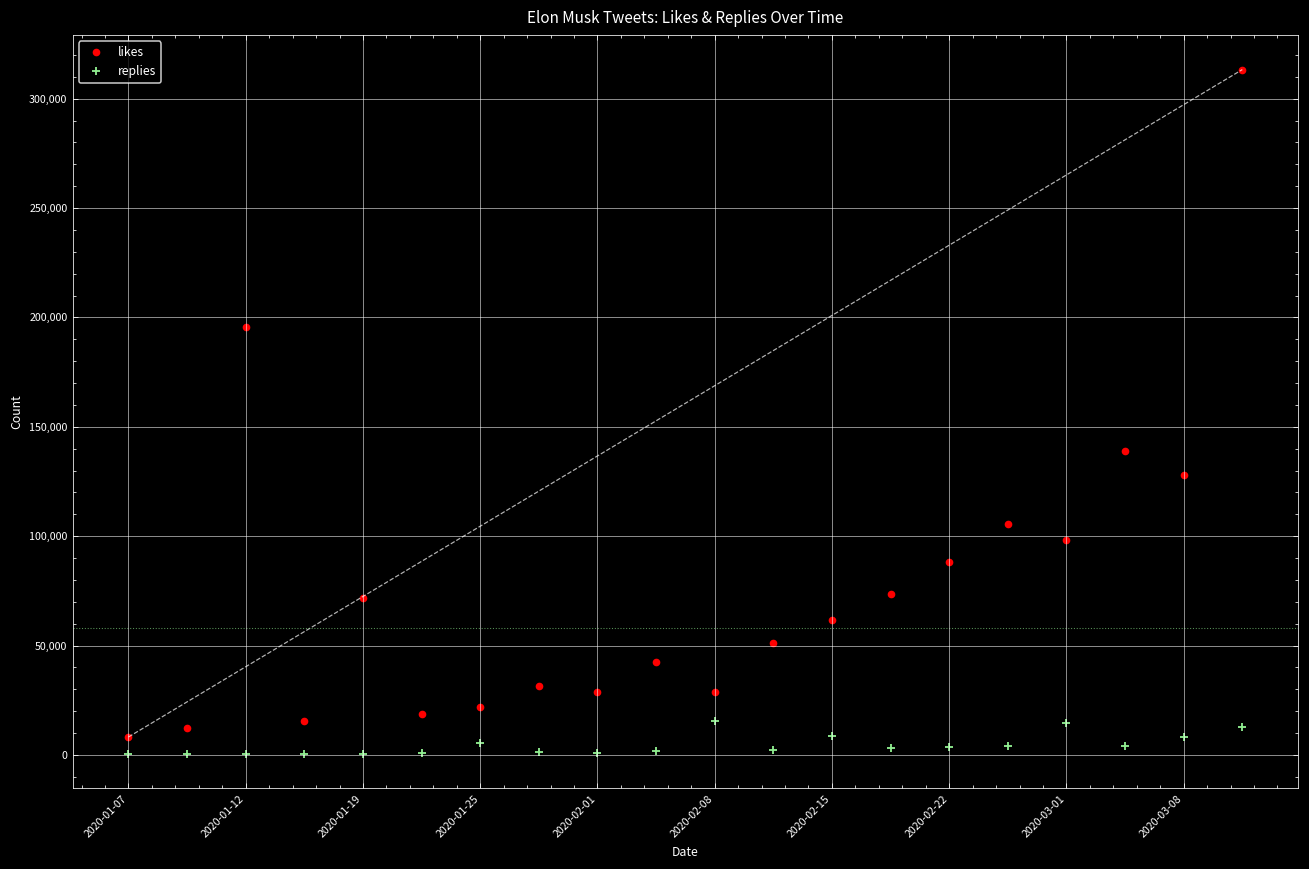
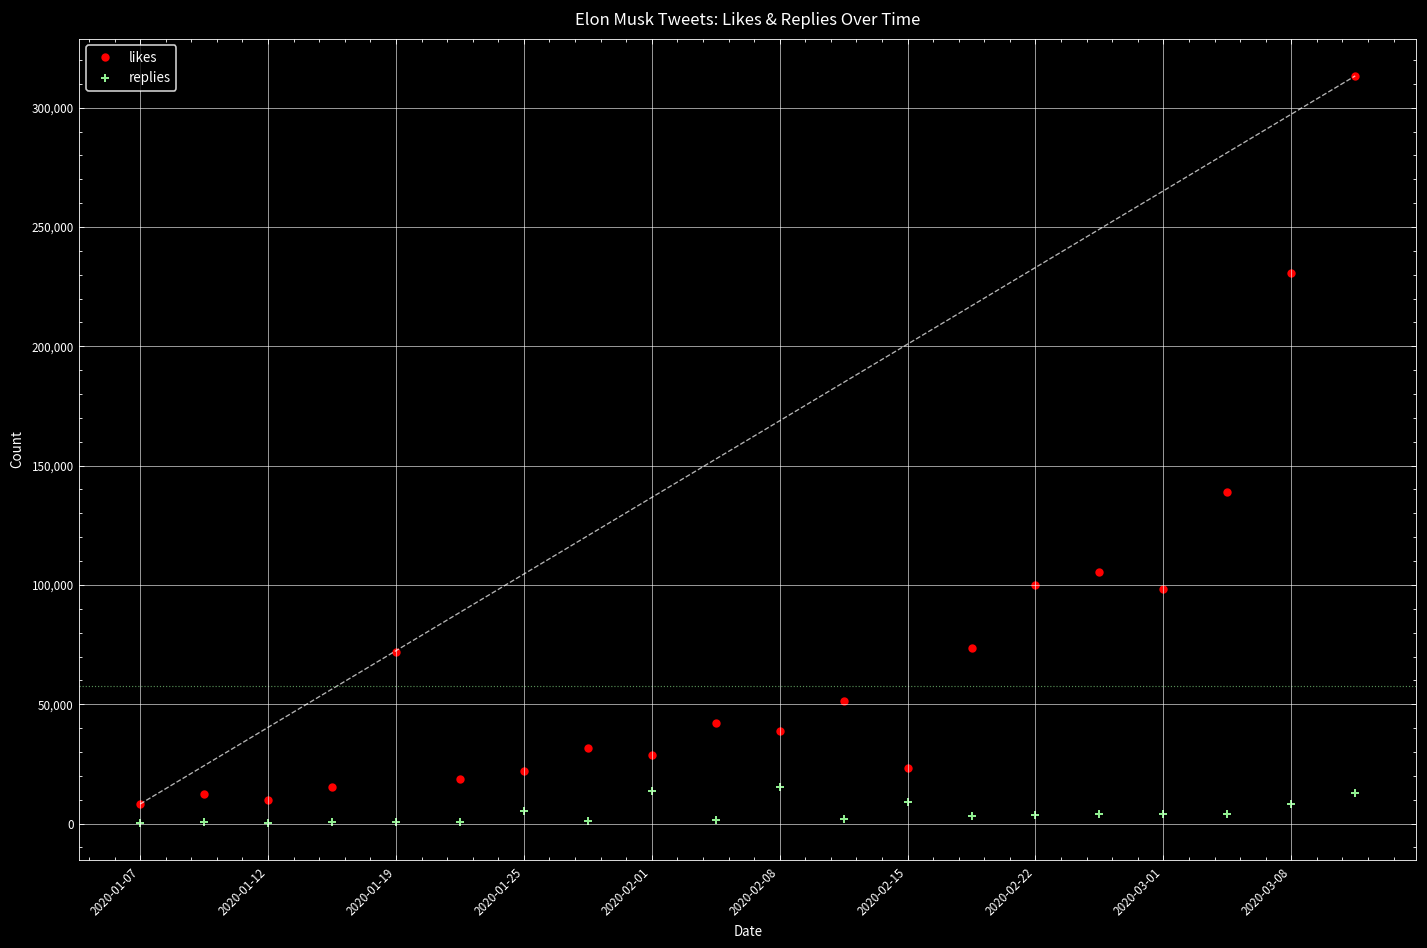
  {
    "likes": {
-     "2020-01-12": "196,000",
+     "2020-01-12": "10,000",
      "2020-01-19": "72,000",
      "2020-01-25": "22,000",
      "2020-02-01": "29,000",
-     "2020-02-08": "29,000",
-     "2020-02-15": "62,000",
-     "2020-02-22": "88,000",
+     "2020-02-08": "39,000",
+     "2020-02-15": "23,000",
+     "2020-02-22": "100,000",
      "2020-03-01": "98,000",
-     "2020-03-08": "128,000"
+     "2020-03-08": "231,000"
    },
    "replies": {
      "2020-01-07": "0",
      "2020-01-12": "0",
      "2020-01-19": "0",
      "2020-01-25": "5,000",
-     "2020-02-01": "1,000",
+     "2020-02-01": "14,000",
      "2020-02-08": "15,000",
      "2020-02-15": "9,000",
      "2020-02-22": "4,000",
-     "2020-03-01": "14,000",
+     "2020-03-01": "4,000",
      "2020-03-08": "8,000"
    }
  }
